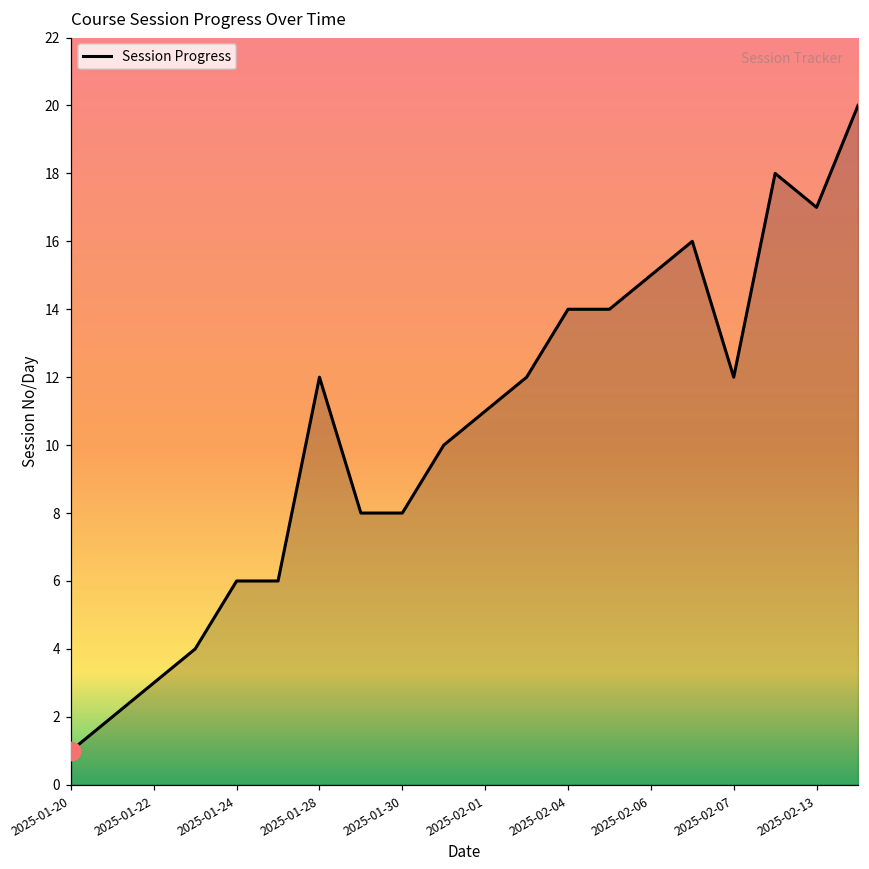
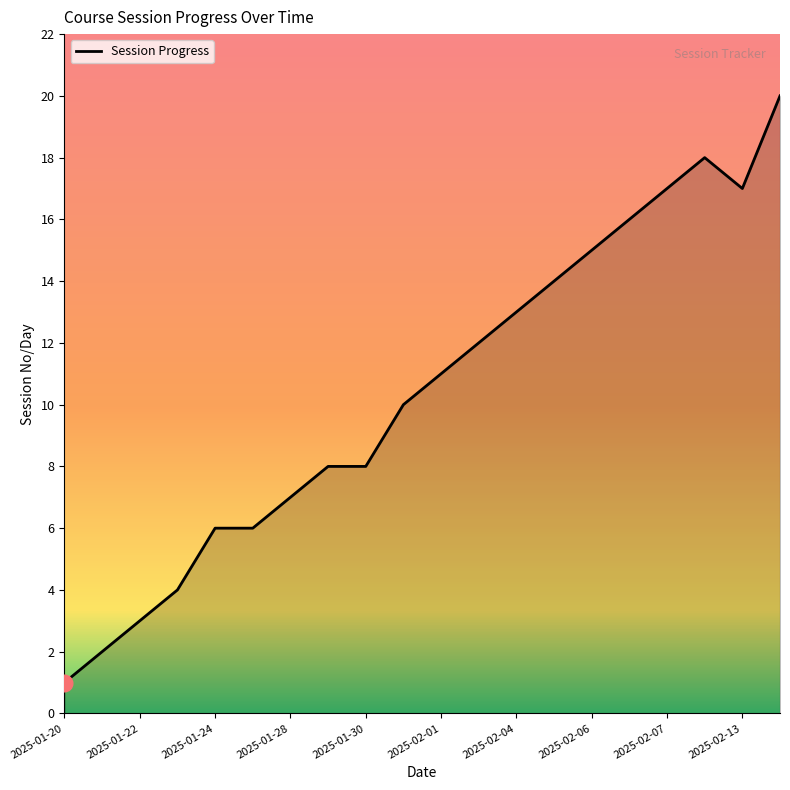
  {
    "Session Progress": {
      "2025-01-22": 3,
      "2025-01-24": 6,
-     "2025-01-28": 12,
+     "2025-01-28": 7,
      "2025-01-30": 8,
      "2025-02-01": 11,
-     "2025-02-04": 14,
-     "2025-02-07": 12,
+     "2025-02-04": 13,
+     "2025-02-07": 17,
      "2025-02-13": 17
    }
  }
